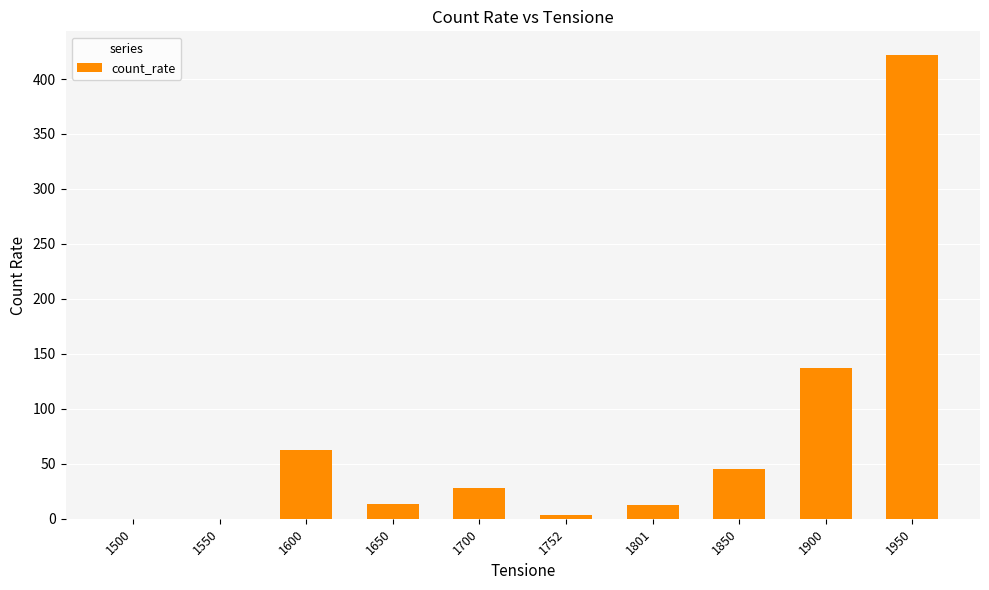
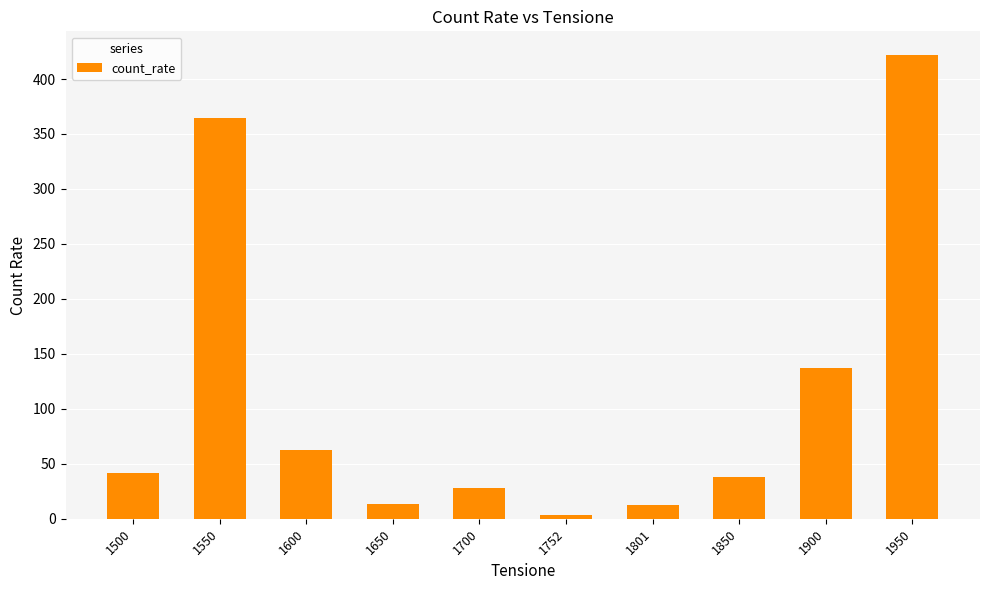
  {
-   "1500": 0,
-   "1550": 0,
+   "1500": 42,
+   "1550": 365,
    "1600": 62,
    "1650": 13,
    "1700": 28,
    "1752": 4,
    "1801": 13,
-   "1850": 45,
+   "1850": 38,
    "1900": 137,
    "1950": 422
  }
